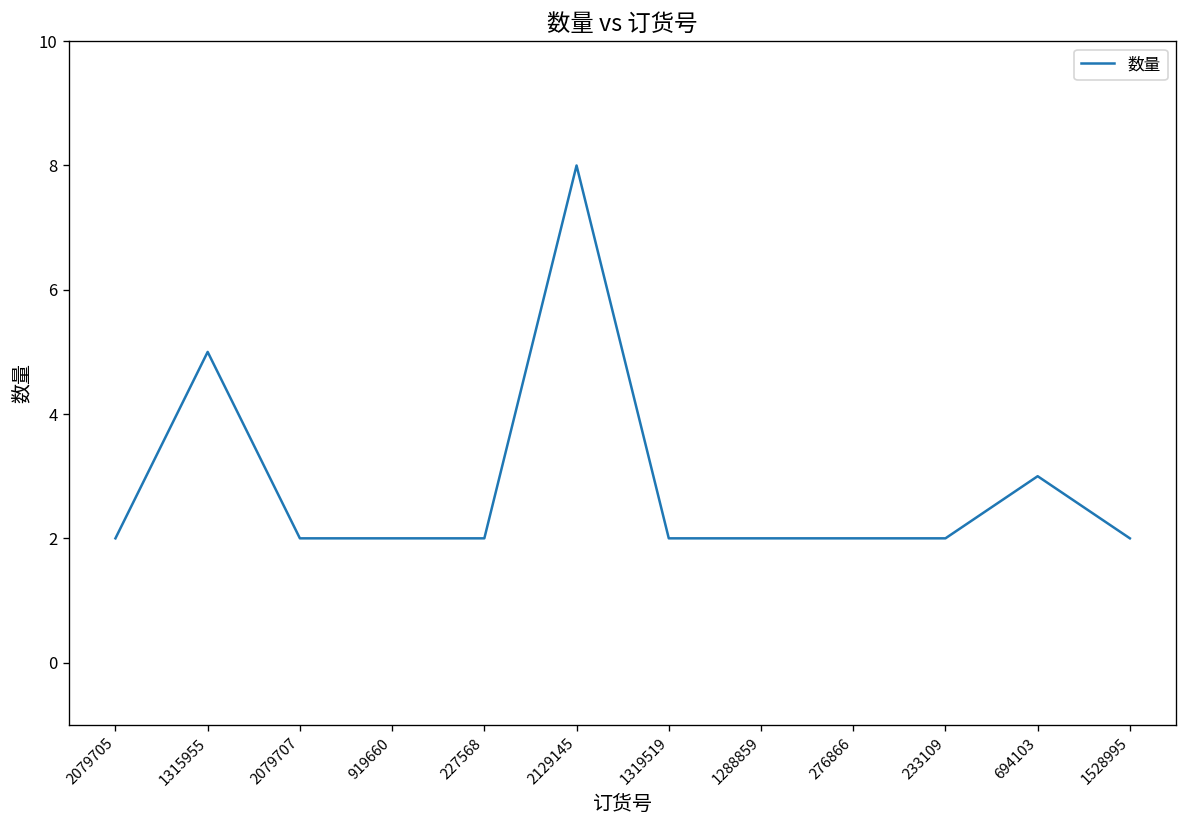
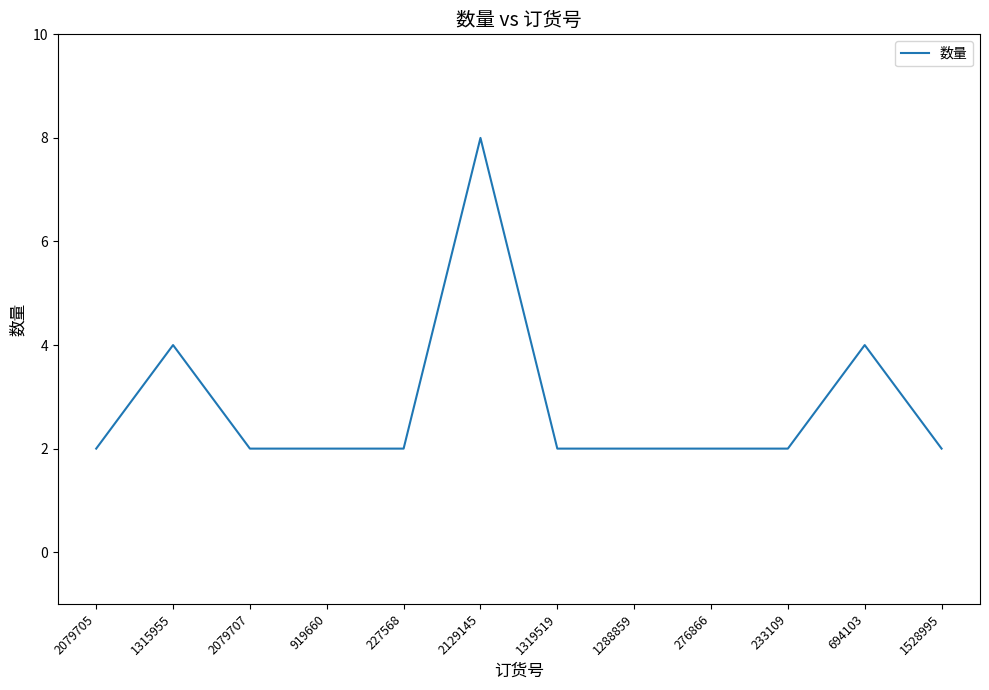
  {
    "2079705": 2,
-   "1315955": 5,
+   "1315955": 4,
    "2079707": 2,
    "919660": 2,
    "227568": 2,
    "2129145": 8,
    "1319519": 2,
    "1288859": 2,
    "276866": 2,
    "233109": 2,
-   "694103": 3,
+   "694103": 4,
    "1528995": 2
  }
